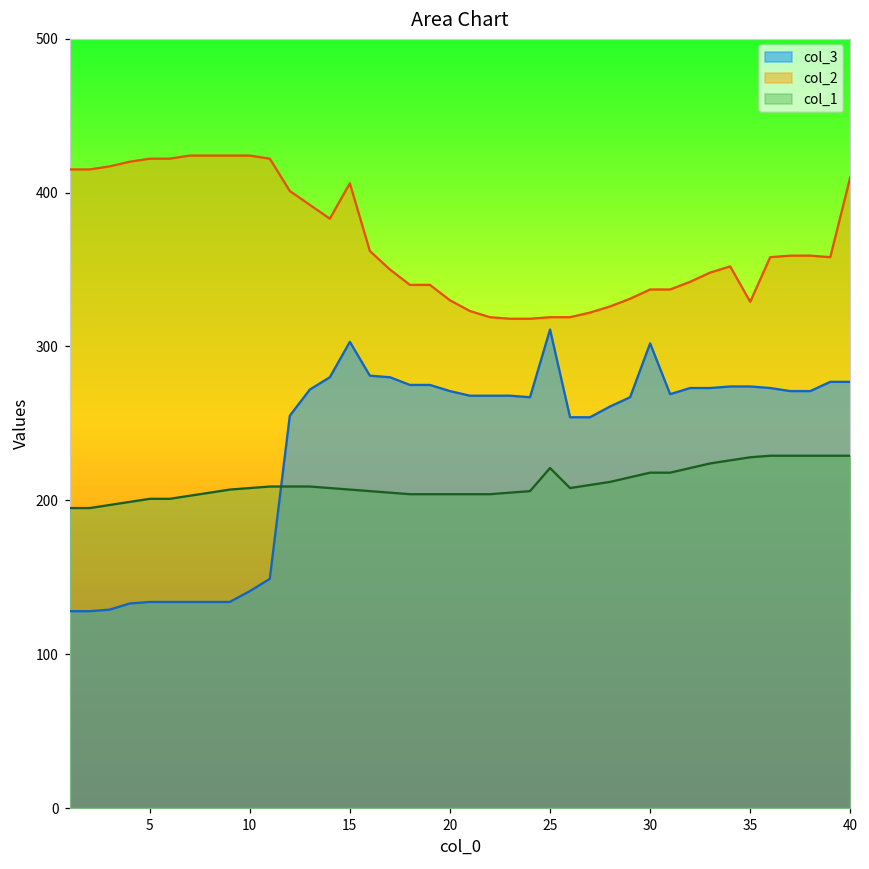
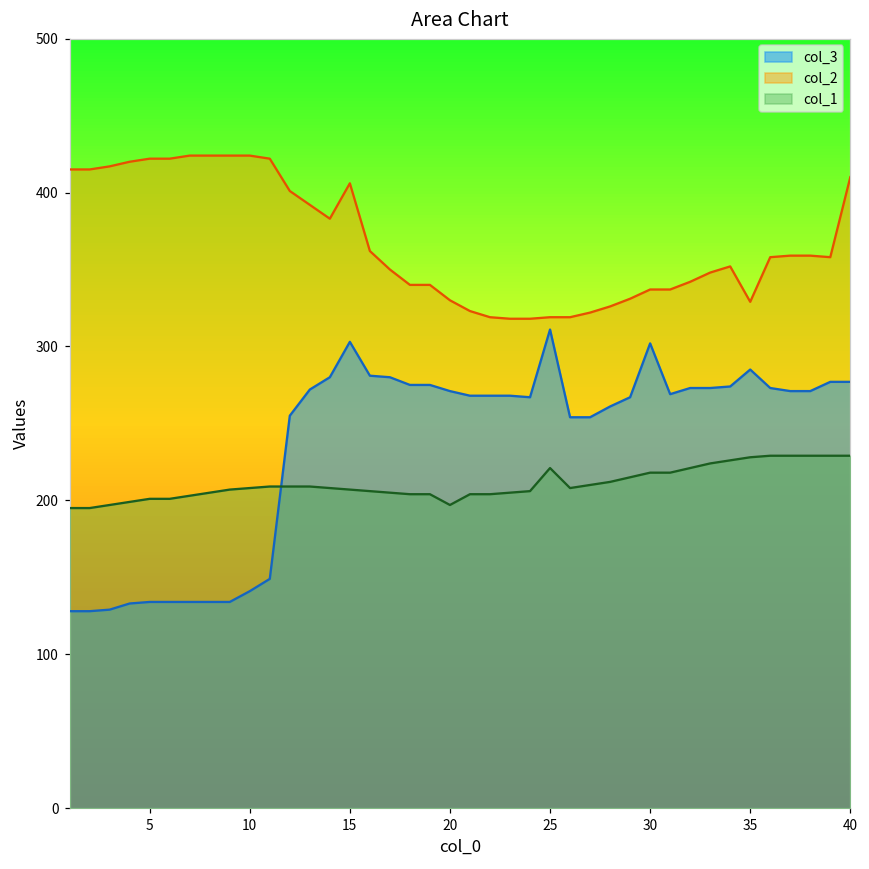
  {
    "col_3": {
      "5": 134,
      "10": 141,
      "15": 303,
      "20": 271,
      "25": 311,
      "30": 302,
-     "35": 274,
+     "35": 285,
      "40": 277
    },
    "col_2": {
      "5": 422,
      "10": 424,
      "15": 406,
      "20": 330,
      "25": 319,
      "30": 337,
      "35": 329,
      "40": 410
    },
    "col_1": {
      "5": 201,
      "10": 208,
      "15": 207,
-     "20": 204,
+     "20": 197,
      "25": 221,
      "30": 218,
      "35": 228,
      "40": 229
    }
  }
